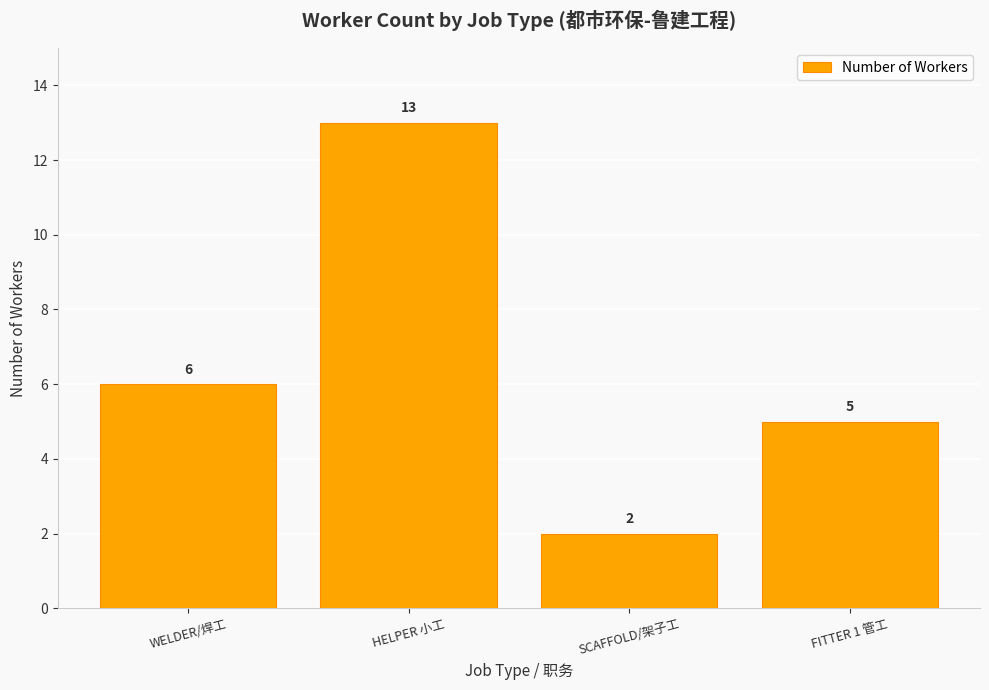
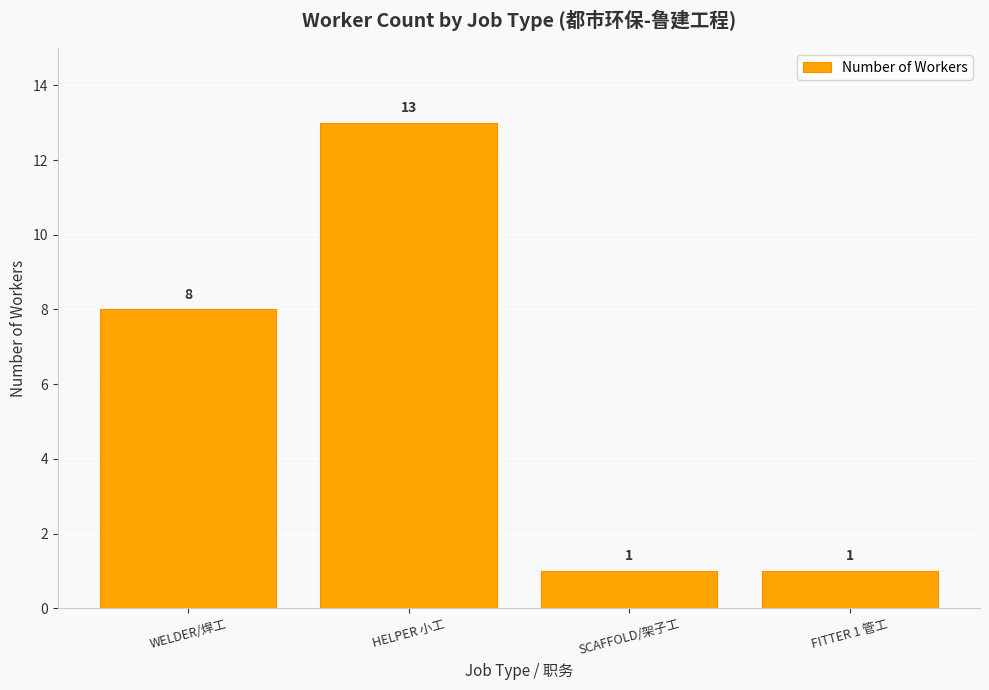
  {
-   "WELDER/焊工": 6,
+   "WELDER/焊工": 8,
    "HELPER 小工": 13,
-   "SCAFFOLD/架子工": 2,
-   "FITTER 1 管工": 5
+   "SCAFFOLD/架子工": 1,
+   "FITTER 1 管工": 1
  }
